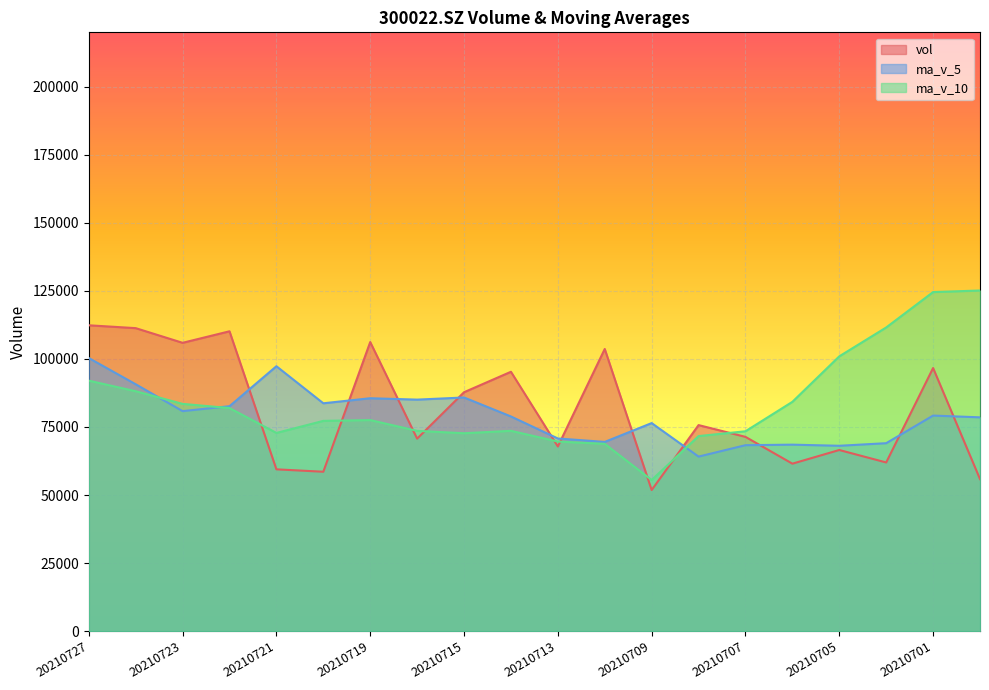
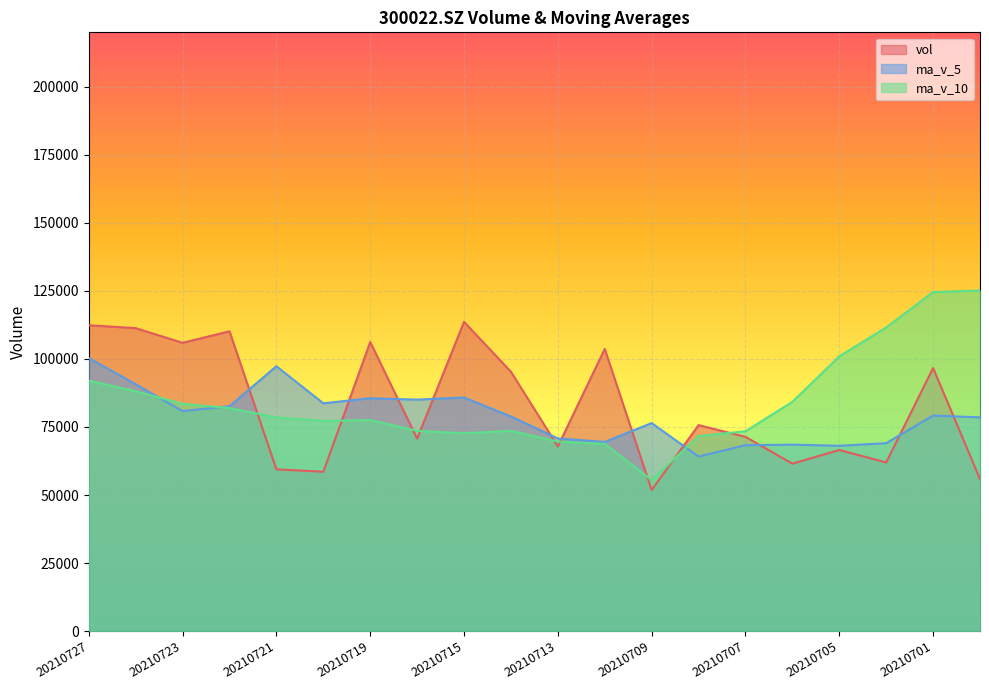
  {
    "vol": {
      "20210727": 112000,
      "20210723": 106000,
      "20210721": 59000,
      "20210719": 106000,
-     "20210715": 88000,
+     "20210715": 114000,
      "20210713": 68000,
      "20210709": 52000,
      "20210707": 71000,
      "20210705": 67000,
      "20210701": 97000
    },
    "ma_v_5": {
      "20210727": 100000,
      "20210723": 81000,
      "20210721": 97000,
      "20210719": 86000,
      "20210715": 86000,
      "20210713": 71000,
      "20210709": 76000,
      "20210707": 68000,
      "20210705": 68000,
      "20210701": 79000
    },
    "ma_v_10": {
      "20210727": 92000,
      "20210723": 83000,
-     "20210721": 73000,
+     "20210721": 79000,
      "20210719": 78000,
      "20210715": 73000,
      "20210713": 70000,
      "20210709": 56000,
      "20210707": 73000,
      "20210705": 101000,
      "20210701": 125000
    }
  }
